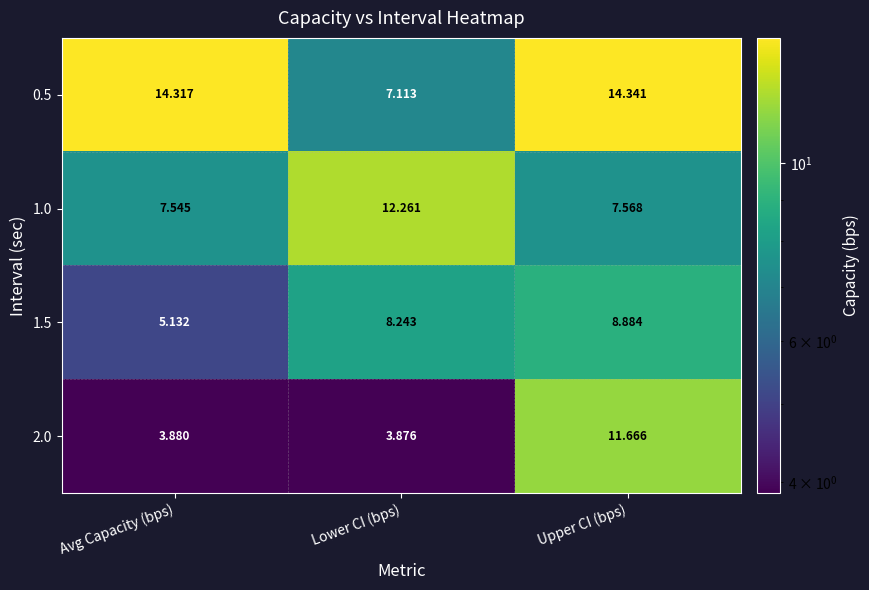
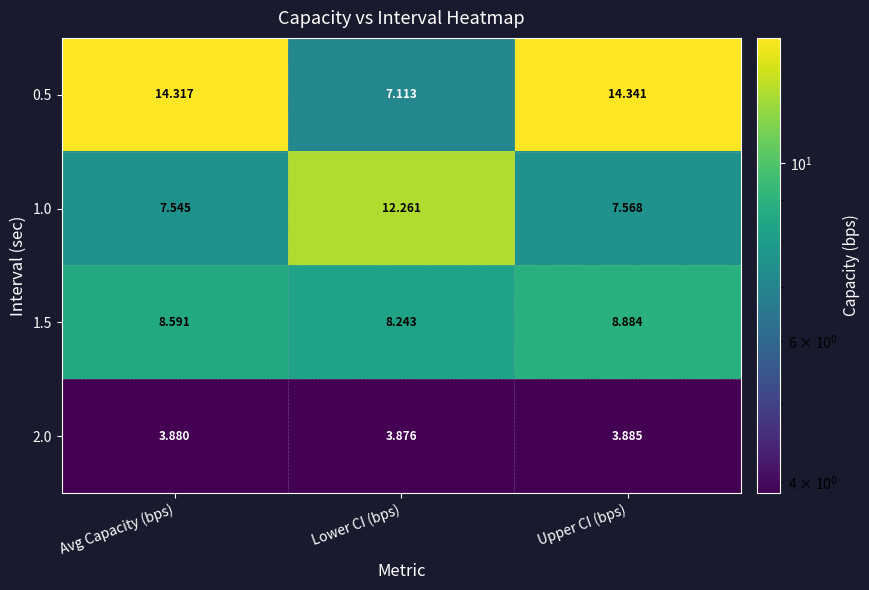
  {
    "0.5": {
      "Avg Capacity (bps)": 14.317,
      "Lower CI (bps)": 7.113,
      "Upper CI (bps)": 14.341
    },
    "1.0": {
      "Avg Capacity (bps)": 7.545,
      "Lower CI (bps)": 12.261,
      "Upper CI (bps)": 7.568
    },
    "1.5": {
-     "Avg Capacity (bps)": 5.132,
+     "Avg Capacity (bps)": 8.591,
      "Lower CI (bps)": 8.243,
      "Upper CI (bps)": 8.884
    },
    "2.0": {
      "Avg Capacity (bps)": 3.880,
      "Lower CI (bps)": 3.876,
-     "Upper CI (bps)": 11.666
+     "Upper CI (bps)": 3.885
    }
  }
